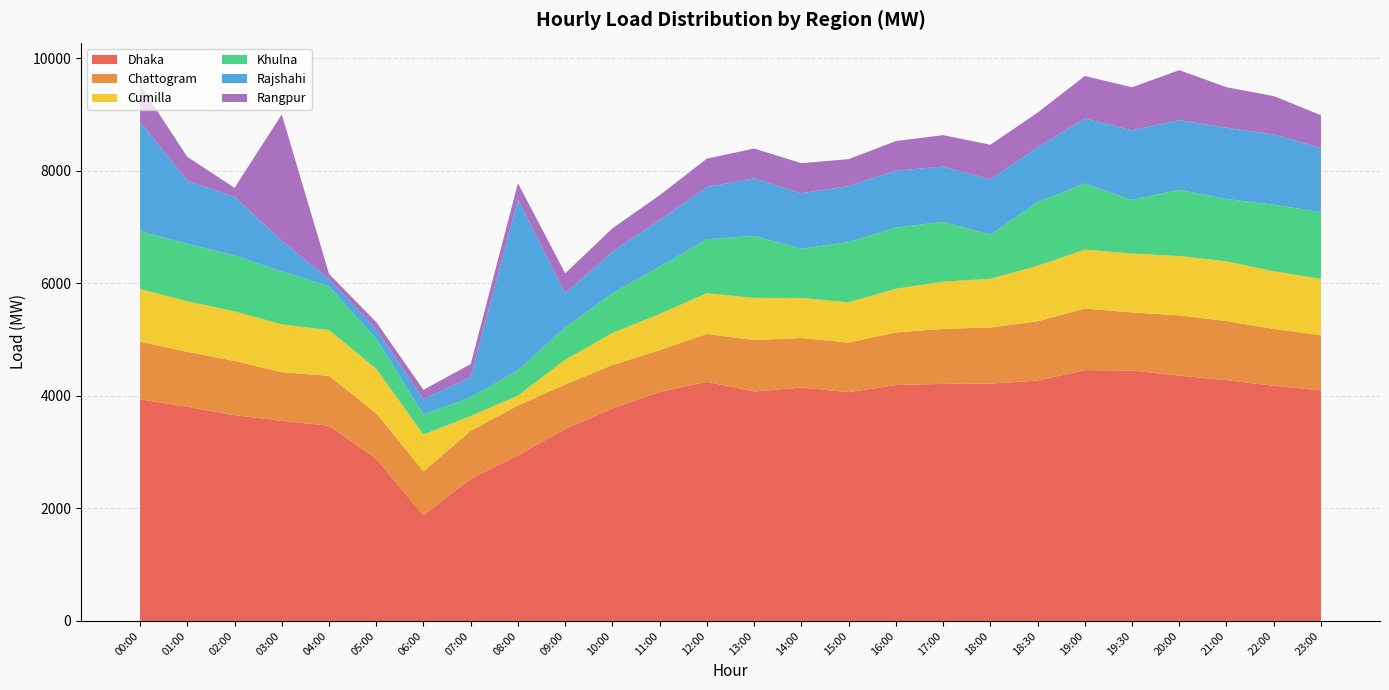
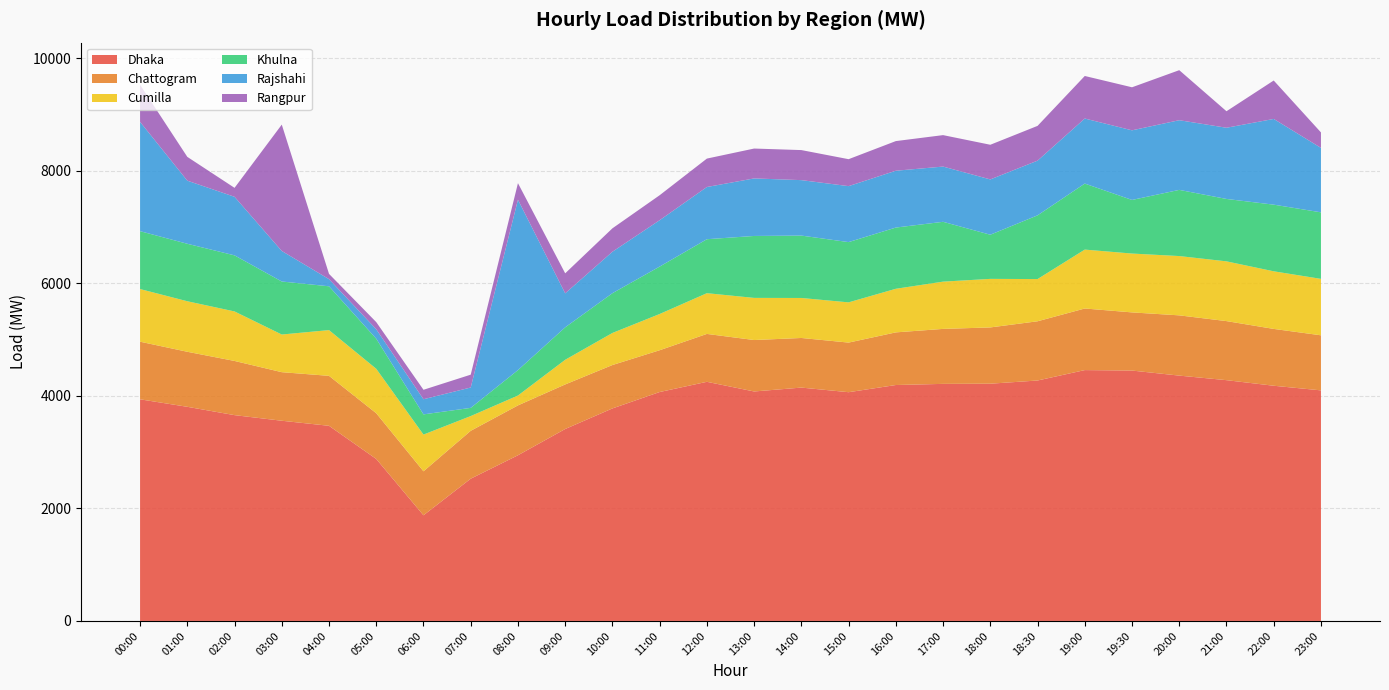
  {
    "Cumilla": {
      "00:00": 900,
      "01:00": 900,
      "02:00": 900,
-     "03:00": 900,
+     "03:00": 700,
      "04:00": 800,
      "05:00": 800,
      "06:00": 700,
      "07:00": 300,
      "08:00": 200,
      "09:00": 400,
      "10:00": 600,
      "11:00": 600,
      "12:00": 700,
      "13:00": 700,
      "14:00": 700,
      "15:00": 700,
      "16:00": 800,
      "17:00": 800,
      "18:00": 900,
-     "18:30": 1000,
+     "18:30": 800,
      "19:00": 1000,
      "19:30": 1000,
      "20:00": 1100,
      "21:00": 1100,
      "22:00": 1000,
      "23:00": 1000
    },
    "Khulna": {
      "00:00": 1000,
      "01:00": 1000,
      "02:00": 1000,
      "03:00": 900,
      "04:00": 800,
      "05:00": 500,
      "06:00": 400,
-     "07:00": 300,
+     "07:00": 100,
      "08:00": 500,
      "09:00": 600,
      "10:00": 700,
      "11:00": 800,
      "12:00": 1000,
      "13:00": 1100,
-     "14:00": 900,
+     "14:00": 1100,
      "15:00": 1100,
      "16:00": 1100,
      "17:00": 1100,
      "18:00": 800,
      "18:30": 1100,
      "19:00": 1200,
      "19:30": 1000,
      "20:00": 1200,
      "21:00": 1100,
      "22:00": 1200,
      "23:00": 1200
    },
    "Rajshahi": {
      "00:00": 1900,
      "01:00": 1100,
      "02:00": 1000,
      "03:00": 500,
      "04:00": 100,
      "05:00": 200,
      "06:00": 300,
      "07:00": 400,
      "08:00": 3000,
      "09:00": 600,
      "10:00": 700,
      "11:00": 800,
      "12:00": 900,
      "13:00": 1000,
      "14:00": 1000,
      "15:00": 1000,
      "16:00": 1000,
      "17:00": 1000,
      "18:00": 1000,
      "18:30": 1000,
      "19:00": 1200,
      "19:30": 1200,
      "20:00": 1200,
      "21:00": 1300,
-     "22:00": 1200,
+     "22:00": 1500,
      "23:00": 1100
    },
    "Rangpur": {
      "01:00": 400,
      "02:00": 200,
      "03:00": 2200,
      "04:00": 100,
      "05:00": 100,
      "06:00": 200,
      "07:00": 200,
      "08:00": 300,
      "09:00": 400,
      "10:00": 400,
      "11:00": 400,
      "12:00": 500,
      "13:00": 500,
      "14:00": 500,
      "15:00": 500,
      "16:00": 500,
      "17:00": 600,
      "18:00": 600,
      "18:30": 600,
      "19:00": 800,
      "19:30": 800,
      "20:00": 900,
-     "21:00": 700,
+     "21:00": 300,
      "22:00": 700,
-     "23:00": 600
+     "23:00": 300
    }
  }
